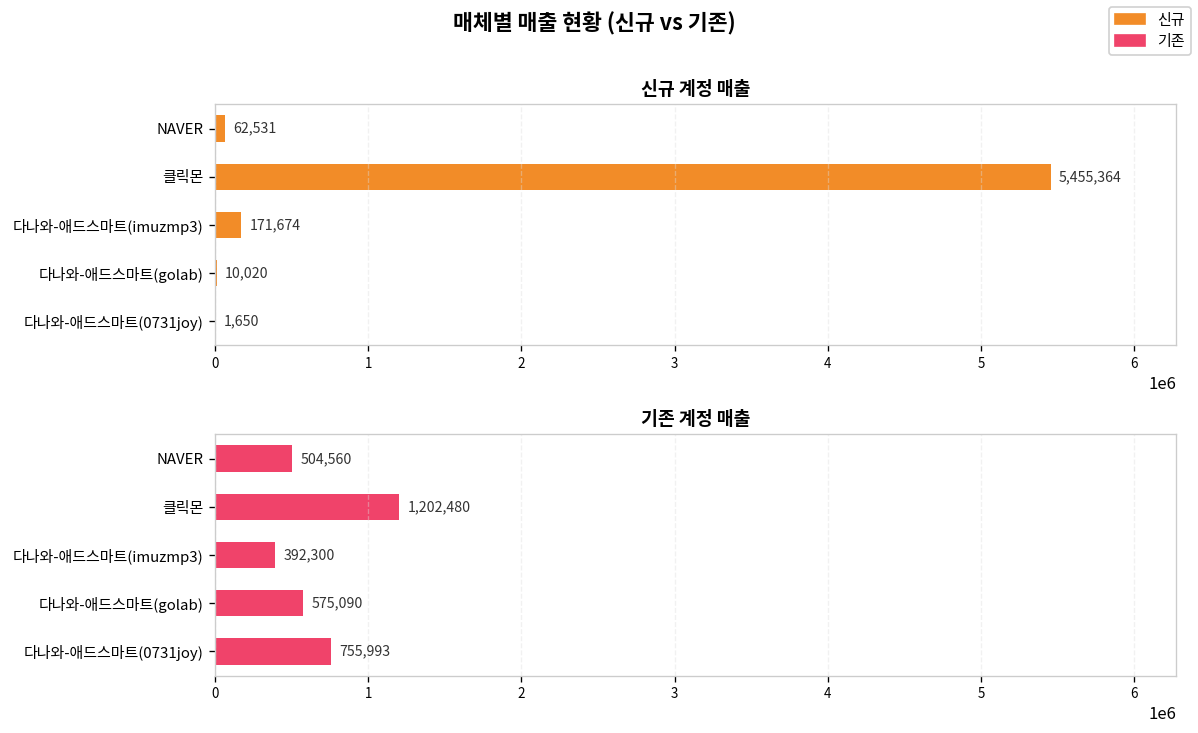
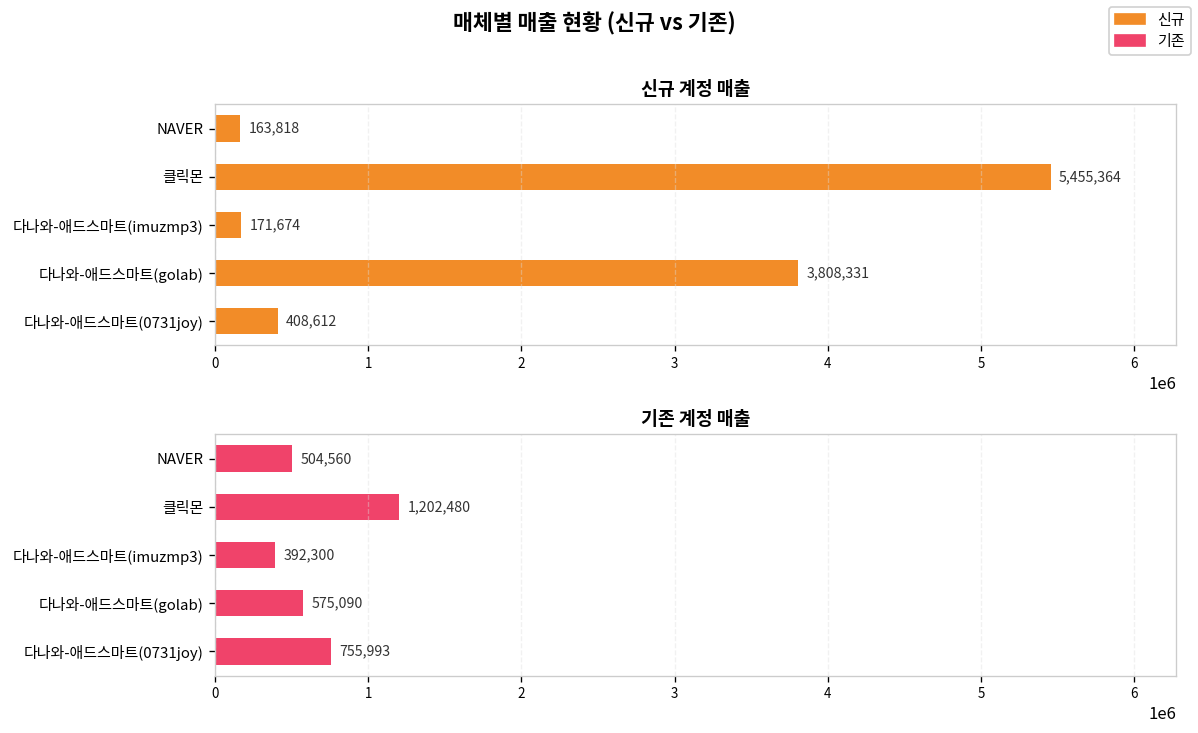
  {
    "신규 계정 매출": {
-     "NAVER": "62,531",
+     "NAVER": "163,818",
      "클릭몬": "5,455,364",
      "다나와-애드스마트(imuzmp3)": "171,674",
-     "다나와-애드스마트(golab)": "10,020",
-     "다나와-애드스마트(0731joy)": "1,650"
+     "다나와-애드스마트(golab)": "3,808,331",
+     "다나와-애드스마트(0731joy)": "408,612"
    },
    "기존 계정 매출": {
      "NAVER": "504,560",
      "클릭몬": "1,202,480",
      "다나와-애드스마트(imuzmp3)": "392,300",
      "다나와-애드스마트(golab)": "575,090",
      "다나와-애드스마트(0731joy)": "755,993"
    }
  }
